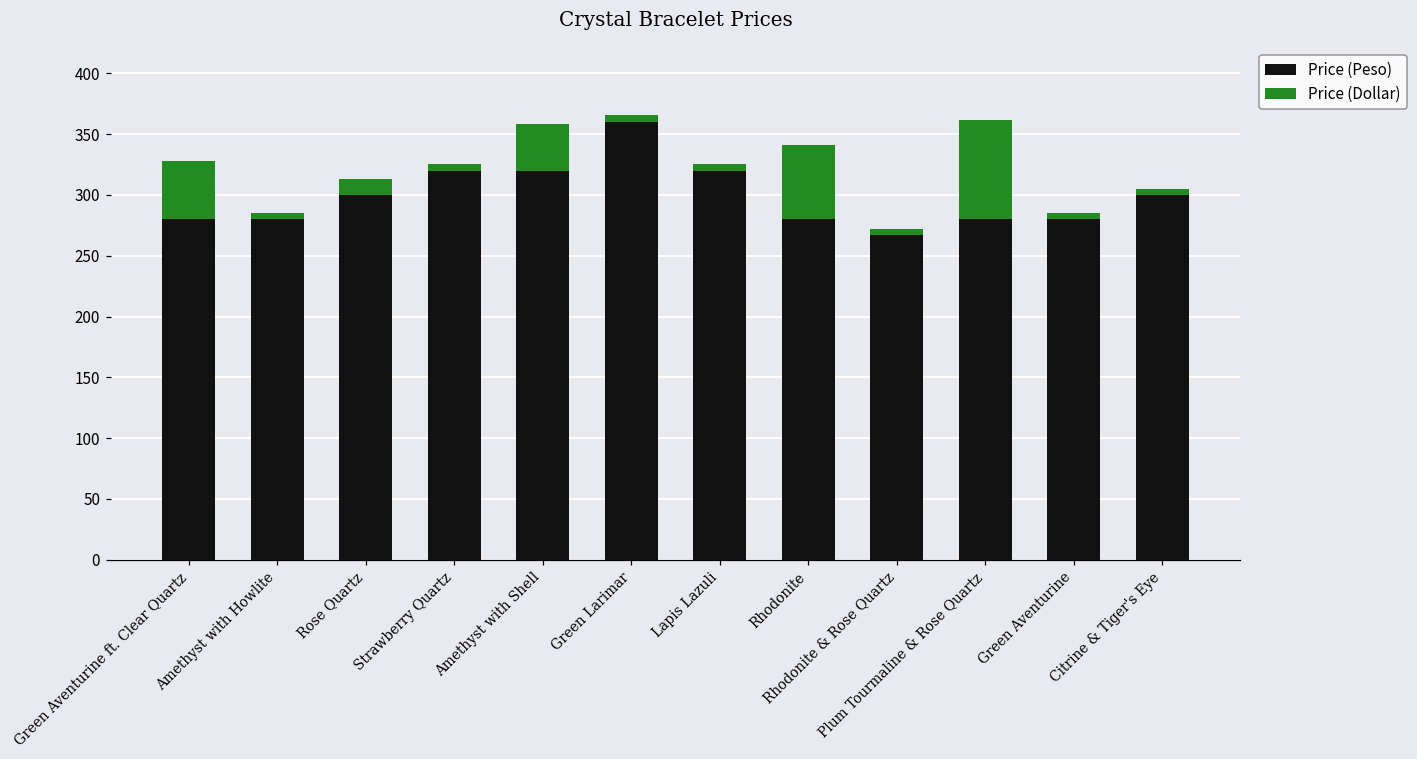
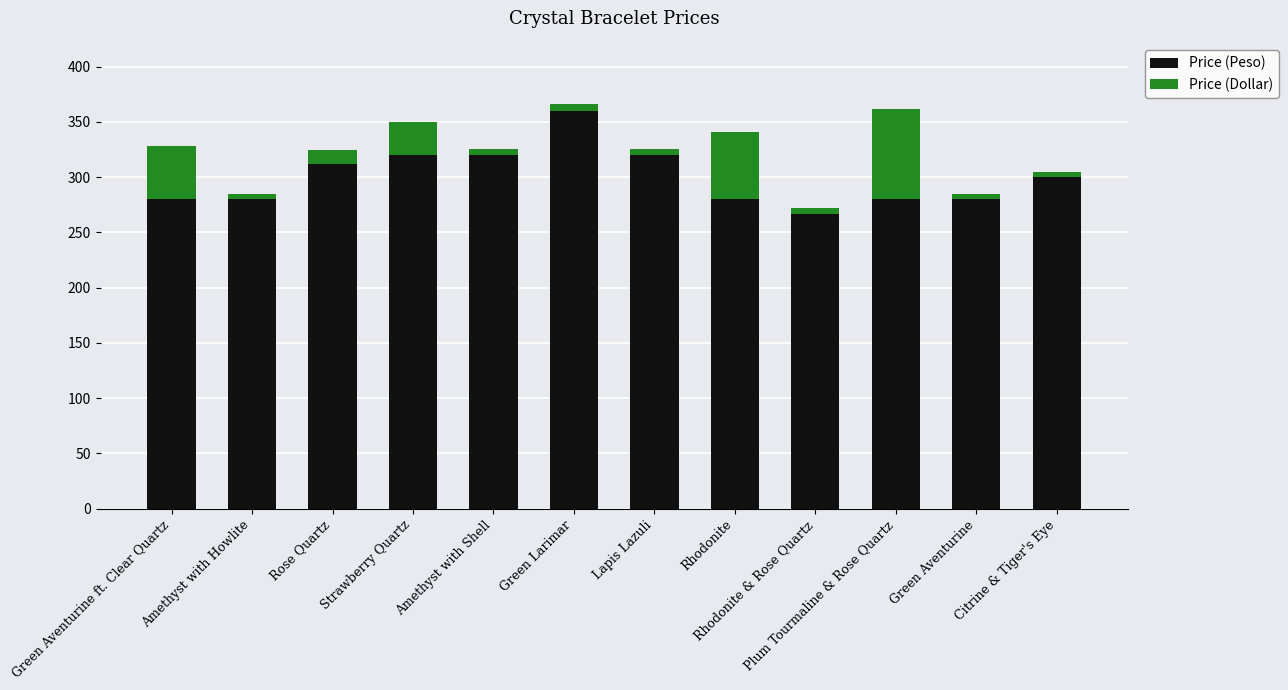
  {
    "Price (Peso)": {
      "Green Aventurine ft. Clear Quartz": 280,
      "Amethyst with Howlite": 280,
-     "Rose Quartz": 300,
+     "Rose Quartz": 312,
      "Strawberry Quartz": 320,
      "Amethyst with Shell": 320,
      "Green Larimar": 360,
      "Lapis Lazuli": 320,
      "Rhodonite": 280,
      "Rhodonite & Rose Quartz": 267,
      "Plum Tourmaline & Rose Quartz": 280,
      "Green Aventurine": 280,
      "Citrine & Tiger's Eye": 300
    },
    "Price (Dollar)": {
      "Green Aventurine ft. Clear Quartz": 48,
      "Amethyst with Howlite": 5,
      "Rose Quartz": 13,
-     "Strawberry Quartz": 5,
-     "Amethyst with Shell": 38,
+     "Strawberry Quartz": 30,
+     "Amethyst with Shell": 5,
      "Green Larimar": 6,
      "Lapis Lazuli": 5,
      "Rhodonite": 61,
      "Rhodonite & Rose Quartz": 5,
      "Plum Tourmaline & Rose Quartz": 82,
      "Green Aventurine": 5,
      "Citrine & Tiger's Eye": 5
    }
  }
